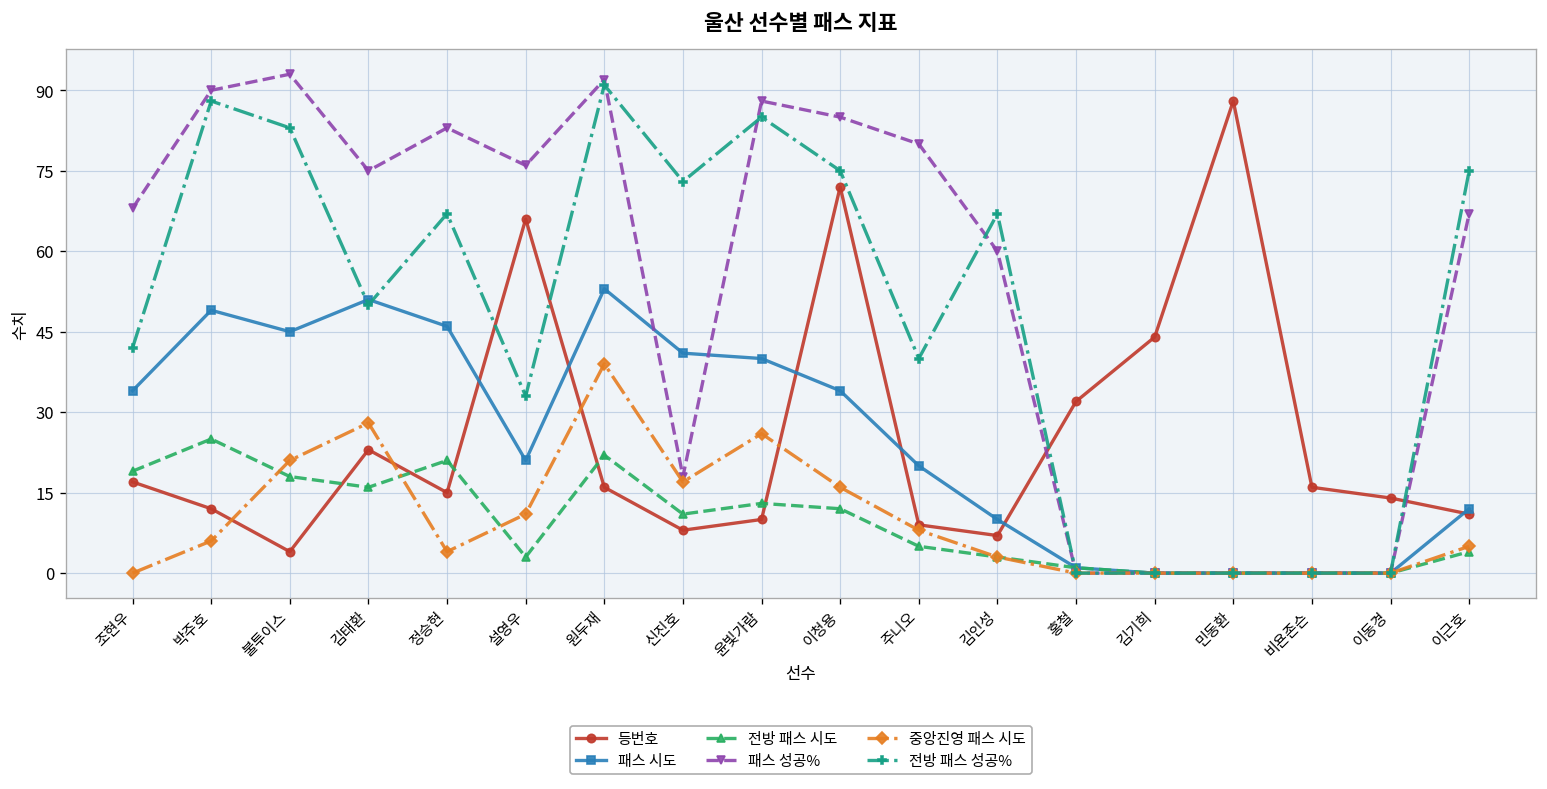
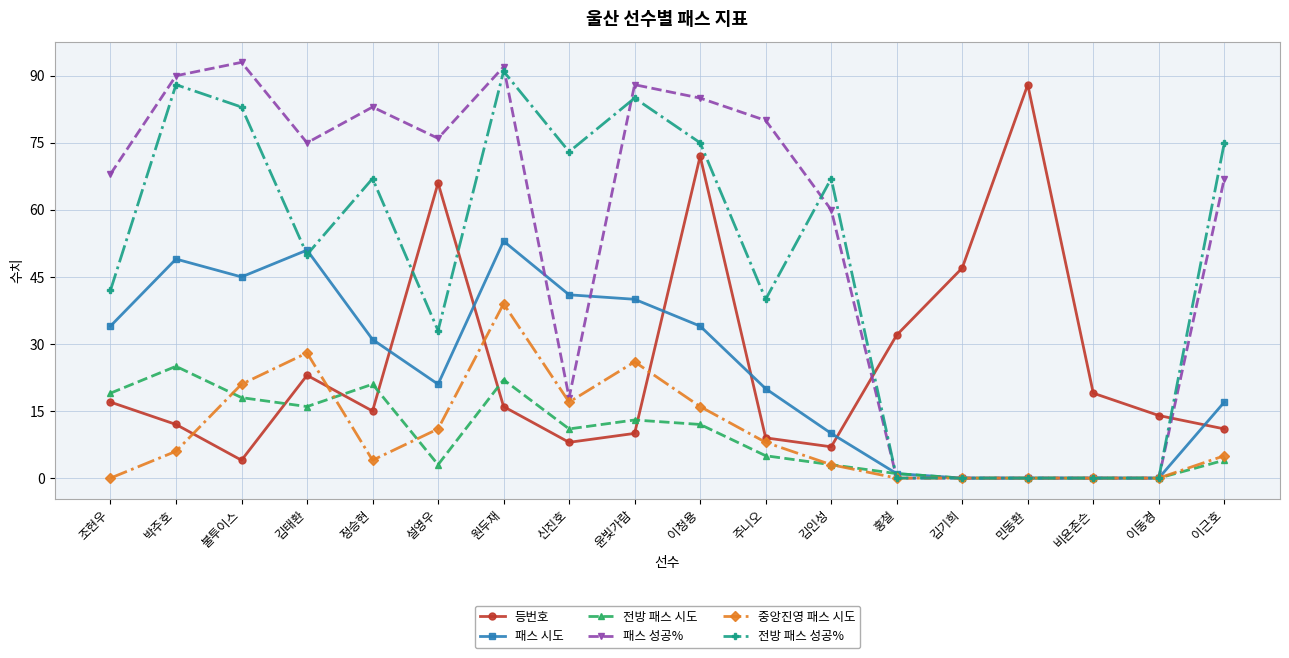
  {
    "등번호": {
      "조현우": 17,
      "박주호": 12,
      "불투이스": 4,
      "김태환": 23,
      "정승현": 15,
      "설영우": 66,
      "원두재": 16,
      "신진호": 8,
      "윤빛가람": 10,
      "이청용": 72,
      "주니오": 9,
      "김인성": 7,
      "홍철": 32,
-     "김기희": 44,
+     "김기희": 47,
      "민동환": 88,
-     "비욘존슨": 16,
+     "비욘존슨": 19,
      "이동경": 14,
      "이근호": 11
    },
    "패스 시도": {
      "조현우": 34,
      "박주호": 49,
      "불투이스": 45,
      "김태환": 51,
-     "정승현": 46,
+     "정승현": 31,
      "설영우": 21,
      "원두재": 53,
      "신진호": 41,
      "윤빛가람": 40,
      "이청용": 34,
      "주니오": 20,
      "김인성": 10,
-     "이근호": 12
+     "이근호": 17
    },
    "패스 성공%": {
      "조현우": 68,
      "박주호": 90,
      "불투이스": 93,
      "김태환": 75,
      "정승현": 83,
      "설영우": 76,
      "원두재": 92,
      "신진호": 18,
      "윤빛가람": 88,
      "이청용": 85,
      "주니오": 80,
      "김인성": 60,
      "이근호": 67
    },
    "중앙진영 패스 시도": {
      "조현우": 0,
      "박주호": 6,
      "불투이스": 21,
      "김태환": 28,
      "정승현": 4,
      "설영우": 11,
      "원두재": 39,
      "신진호": 17,
      "윤빛가람": 26,
      "이청용": 16,
      "주니오": 8,
      "이근호": 5
    }
  }
